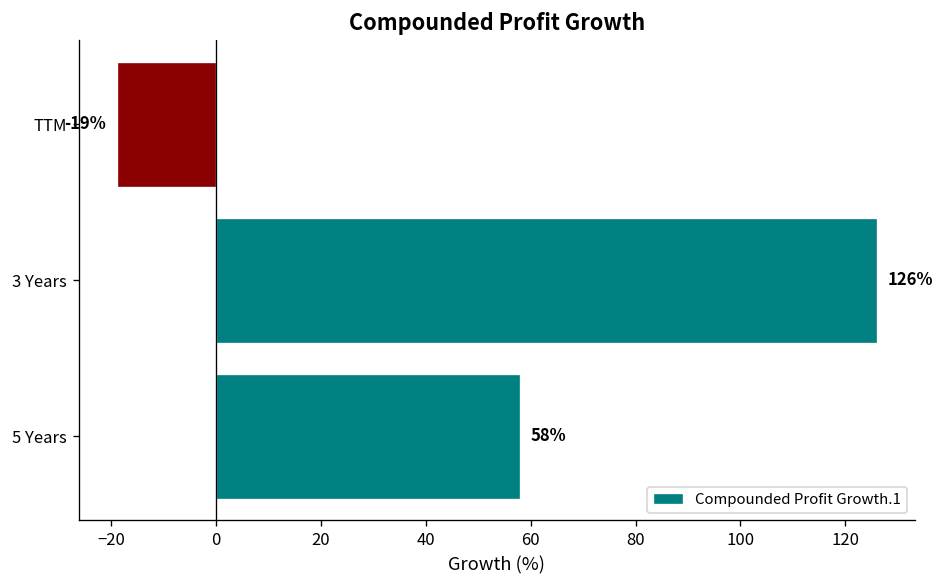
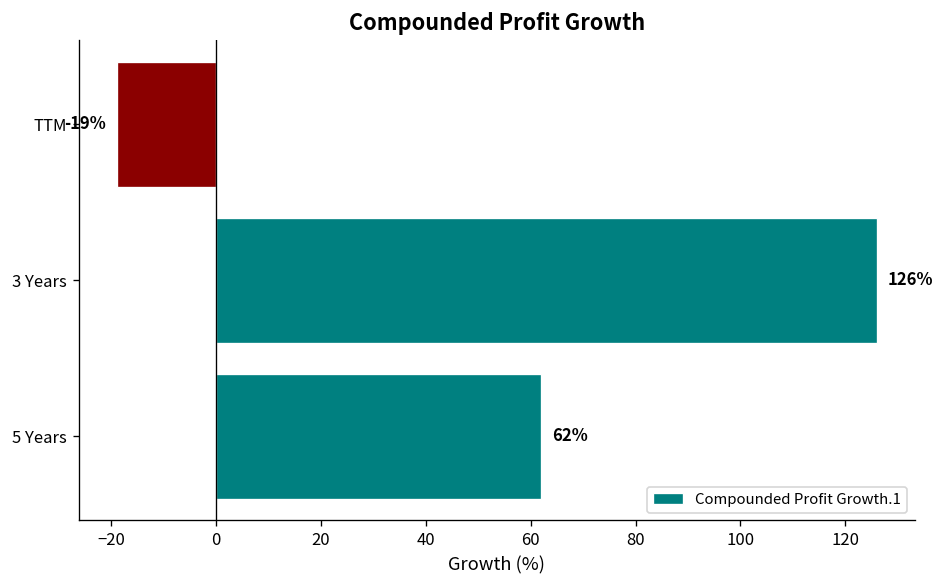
  {
    "TTM": "-19%",
    "3 Years": "126%",
-   "5 Years": "58%"
+   "5 Years": "62%"
  }
